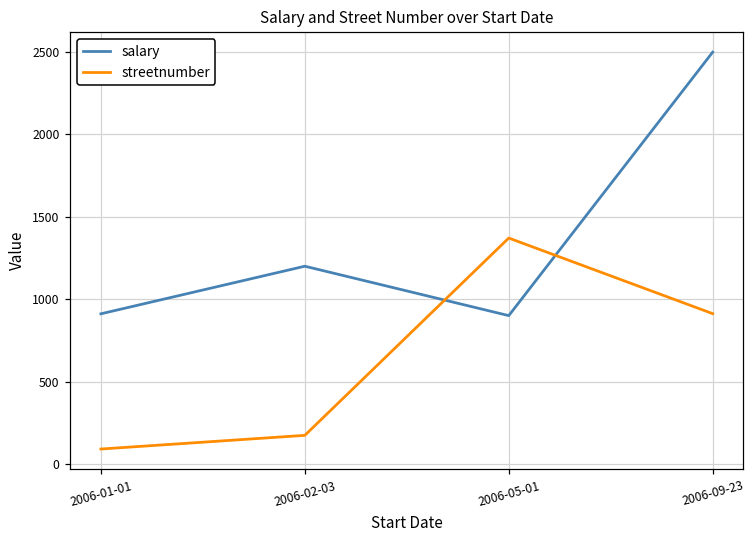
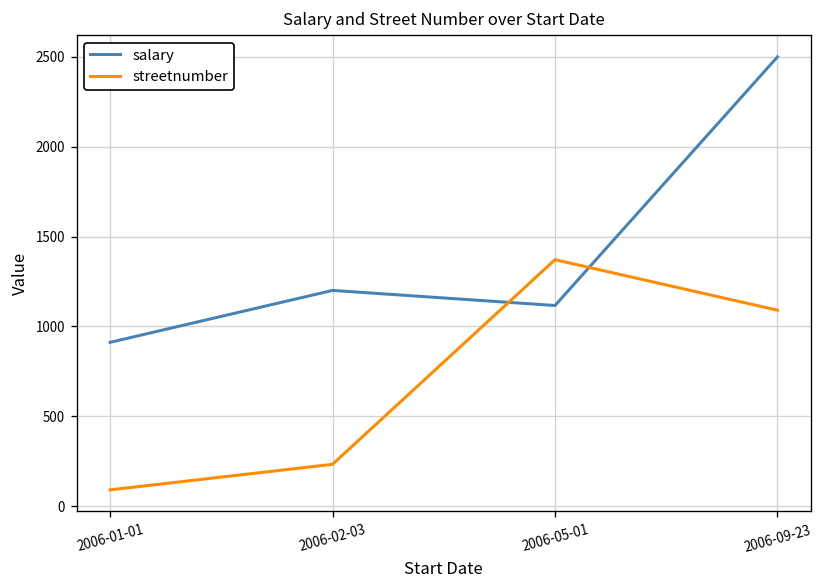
  {
    "salary": {
      "2006-01-01": 910,
      "2006-02-03": 1200,
-     "2006-05-01": 900,
+     "2006-05-01": 1120,
      "2006-09-23": 2500
    },
    "streetnumber": {
      "2006-01-01": 90,
-     "2006-02-03": 170,
+     "2006-02-03": 230,
      "2006-05-01": 1370,
-     "2006-09-23": 910
+     "2006-09-23": 1090
    }
  }
